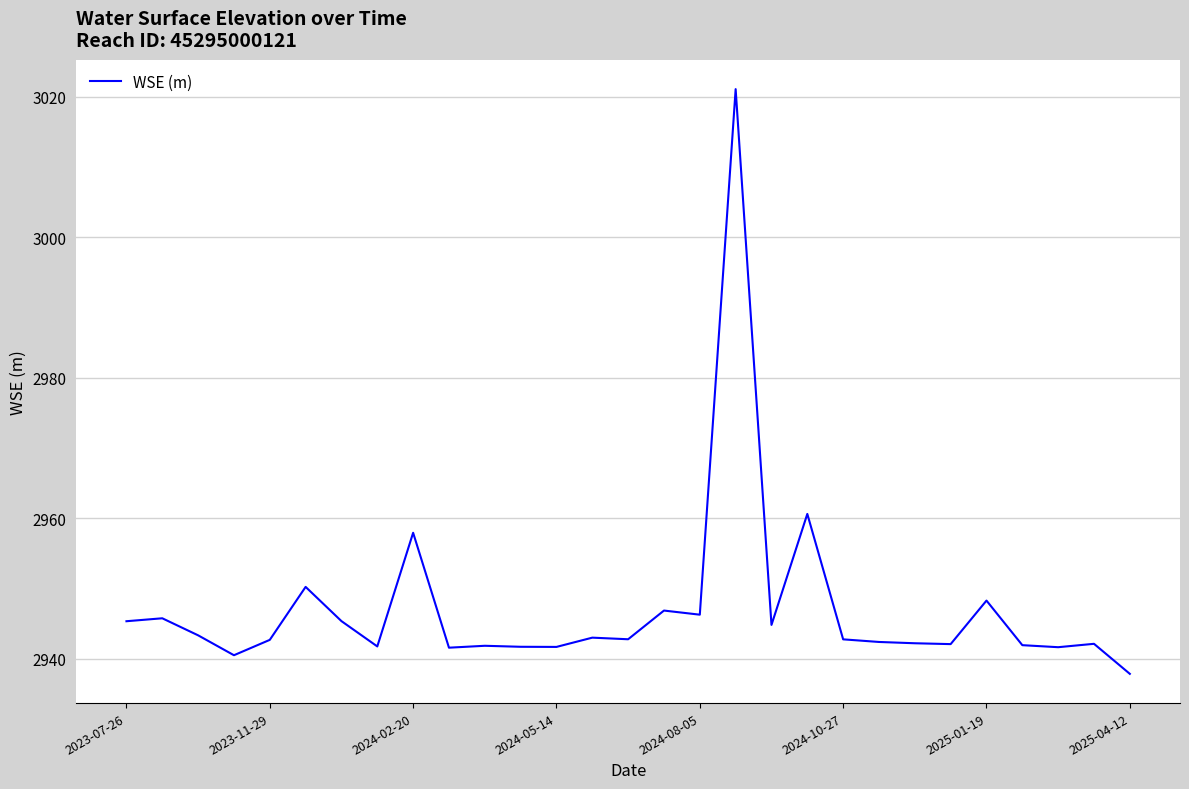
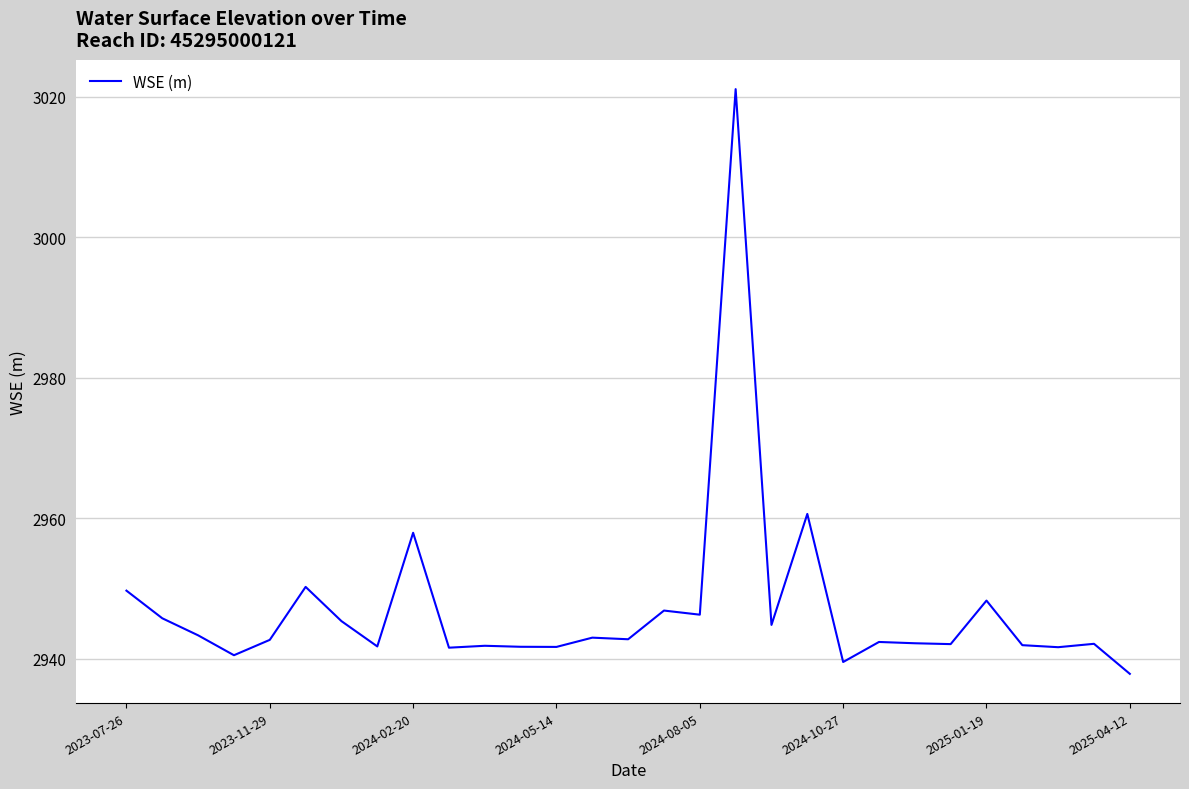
  {
-   "2023-07-26": 2945,
+   "2023-07-26": 2950,
    "2023-11-29": 2943,
    "2024-02-20": 2958,
    "2024-05-14": 2942,
    "2024-08-05": 2946,
-   "2024-10-27": 2943,
+   "2024-10-27": 2940,
    "2025-01-19": 2948,
    "2025-04-12": 2938
  }
